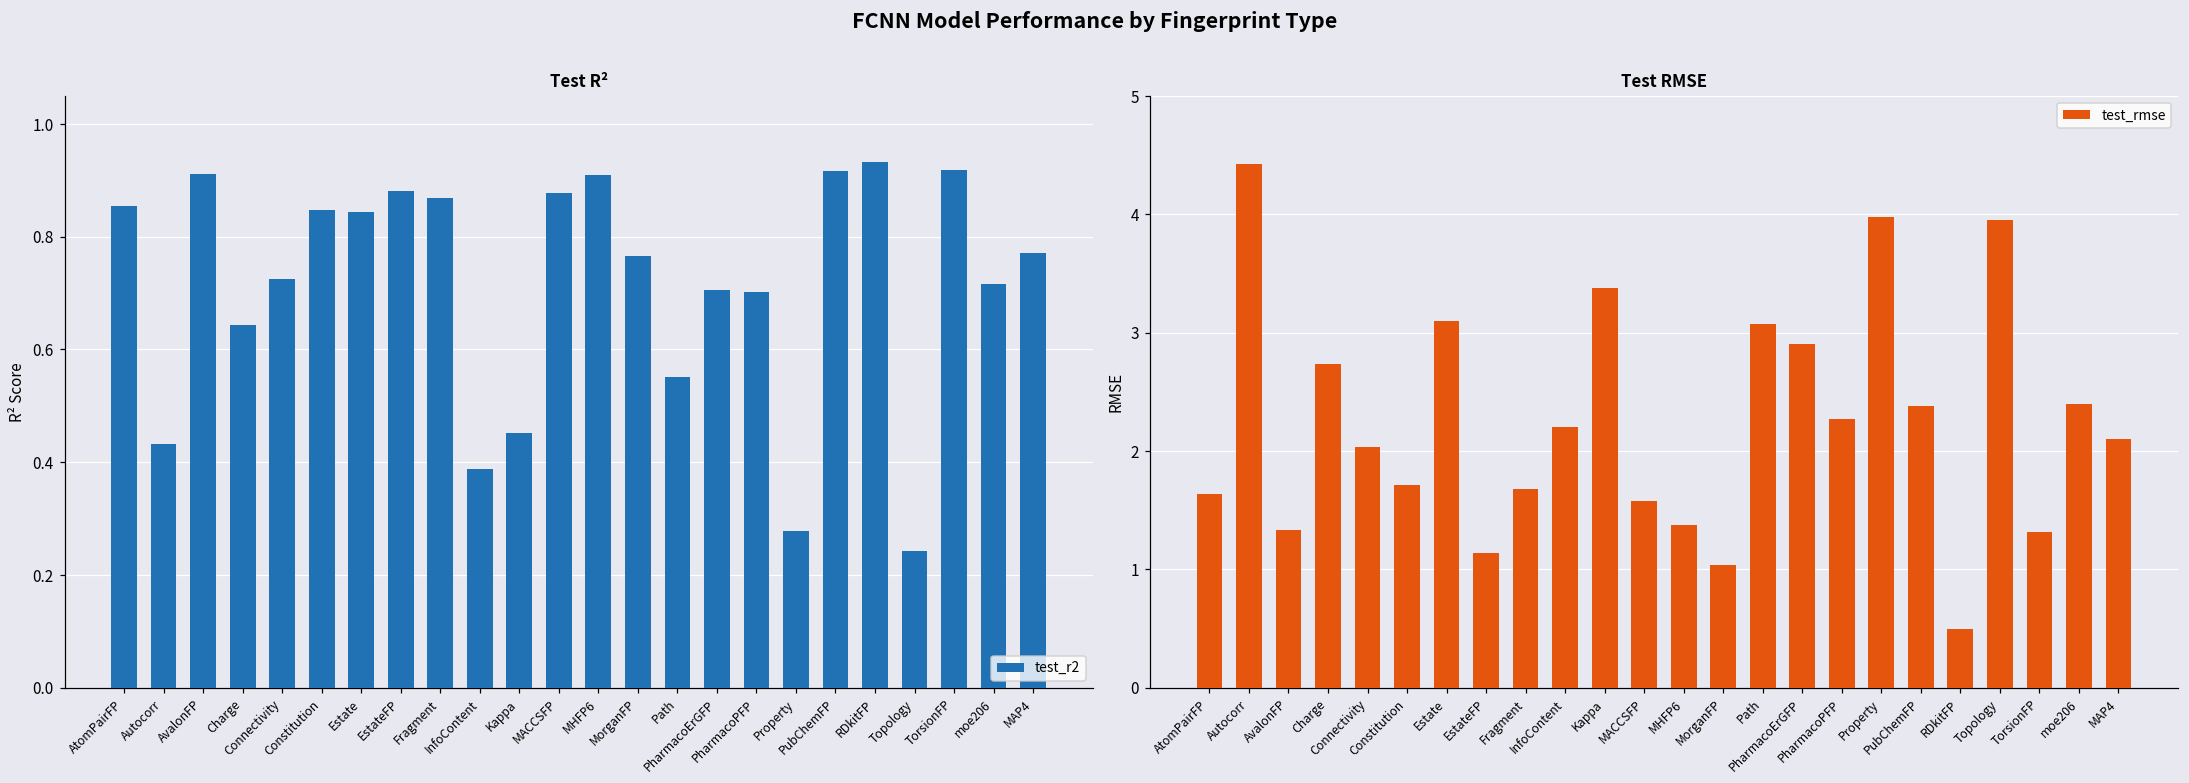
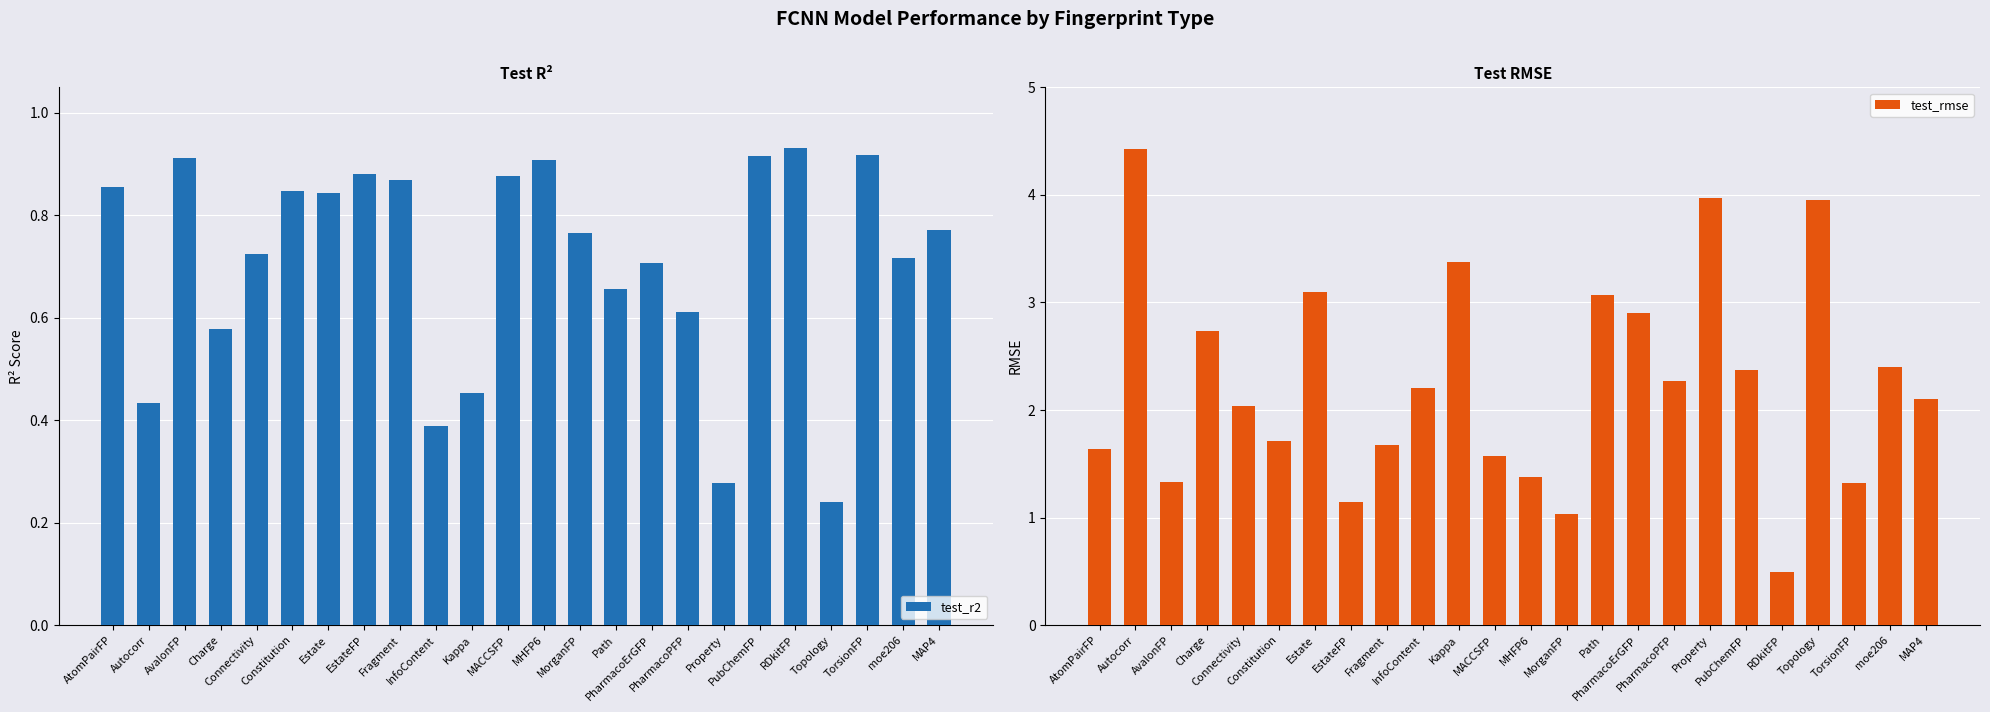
  {
    "Test R²": {
      "AtomPairFP": 0.85,
      "Autocorr": 0.43,
      "AvalonFP": 0.91,
-     "Charge": 0.64,
+     "Charge": 0.58,
      "Connectivity": 0.73,
      "Constitution": 0.85,
      "Estate": 0.84,
      "EstateFP": 0.88,
      "Fragment": 0.87,
      "InfoContent": 0.39,
      "Kappa": 0.45,
      "MACCSFP": 0.88,
      "MHFP6": 0.91,
      "MorganFP": 0.77,
-     "Path": 0.55,
+     "Path": 0.66,
      "PharmacoErGFP": 0.71,
-     "PharmacoPFP": 0.70,
+     "PharmacoPFP": 0.61,
      "Property": 0.28,
      "PubChemFP": 0.92,
      "RDkitFP": 0.93,
      "Topology": 0.24,
      "TorsionFP": 0.92,
      "moe206": 0.72,
      "MAP4": 0.77
    },
    "Test RMSE": {
      "AtomPairFP": 1.63,
      "Autocorr": 4.42,
      "AvalonFP": 1.33,
      "Charge": 2.73,
      "Connectivity": 2.03,
      "Constitution": 1.71,
      "Estate": 3.09,
      "EstateFP": 1.14,
      "Fragment": 1.67,
      "InfoContent": 2.20,
      "Kappa": 3.38,
      "MACCSFP": 1.58,
      "MHFP6": 1.38,
      "MorganFP": 1.03,
      "Path": 3.07,
      "PharmacoErGFP": 2.90,
      "PharmacoPFP": 2.27,
      "Property": 3.97,
      "PubChemFP": 2.38,
      "RDkitFP": 0.50,
      "Topology": 3.95,
      "TorsionFP": 1.32,
      "moe206": 2.40,
      "MAP4": 2.10
    }
  }
